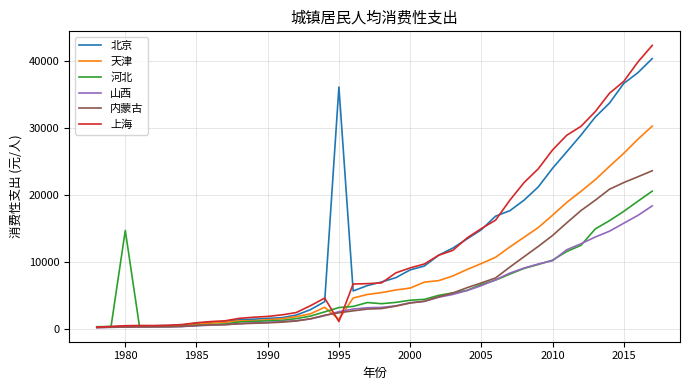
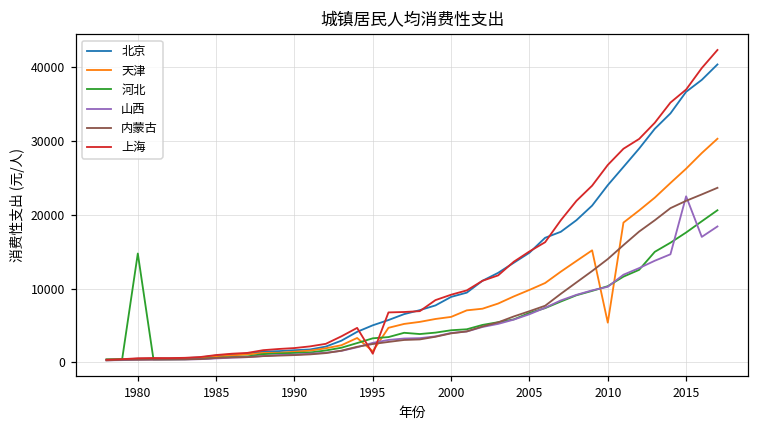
  {
    "北京": {
-     "1995": 36000,
+     "1995": 5000,
      "2010": 24000
    },
    "天津": {
      "2000": 6000,
      "2005": 10000,
-     "2010": 17000,
+     "2010": 5000,
      "2015": 26000
    },
    "河北": {
      "1980": 15000,
      "1995": 3000,
      "2015": 18000
    },
    "山西": {
-     "2015": 16000
+     "2015": 22000
    },
    "内蒙古": {
      "2010": 14000,
      "2015": 22000
    },
    "上海": {
      "2010": 27000
    }
  }
